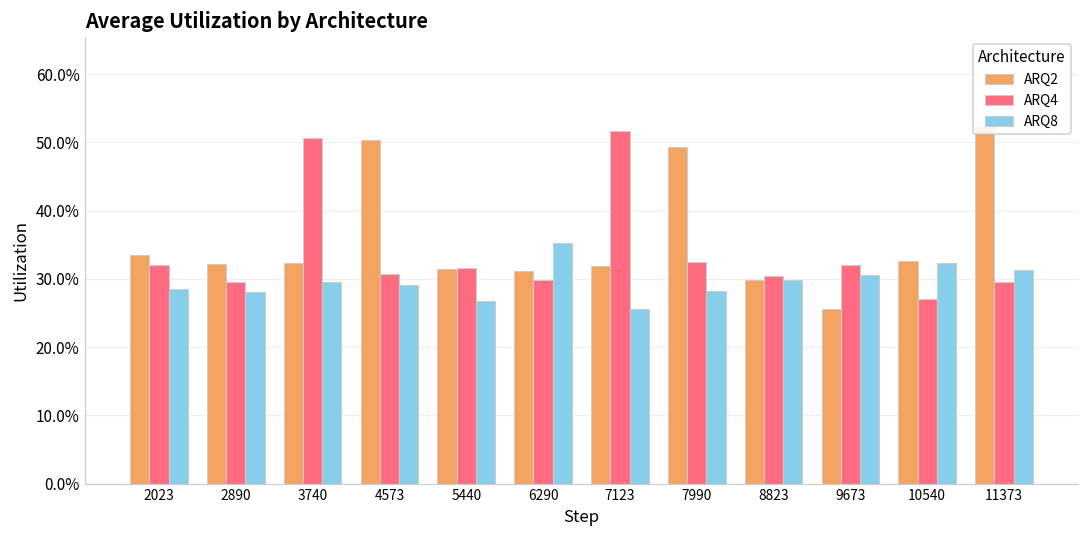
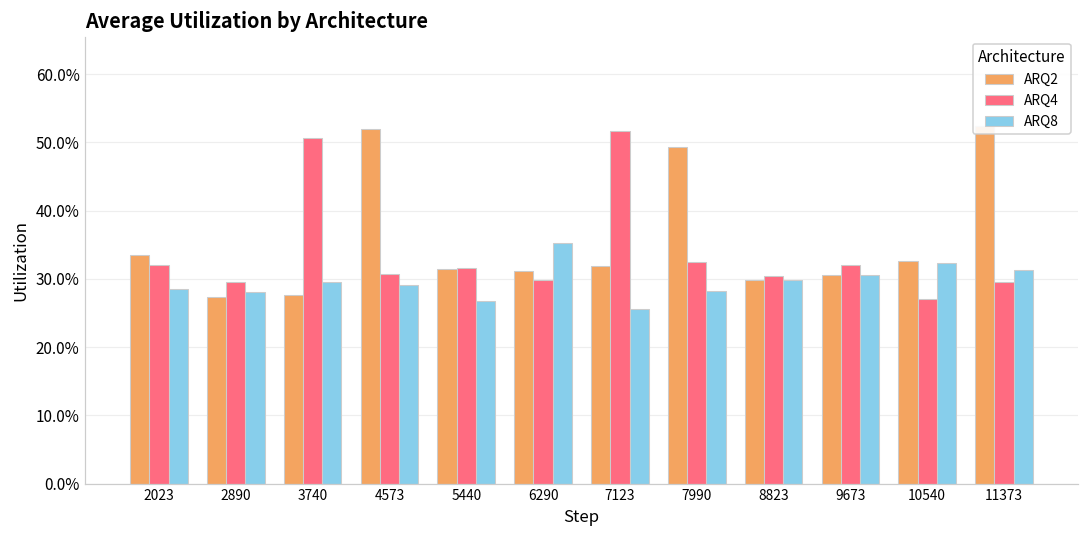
  {
    "ARQ2": {
      "2023": "34%",
-     "2890": "32%",
-     "3740": "32%",
-     "4573": "50%",
+     "2890": "27%",
+     "3740": "28%",
+     "4573": "52%",
      "5440": "32%",
      "6290": "31%",
      "7123": "32%",
      "7990": "49%",
      "8823": "30%",
-     "9673": "26%",
+     "9673": "31%",
      "10540": "33%"
    },
    "ARQ4": {
      "2023": "32%",
      "2890": "30%",
      "3740": "51%",
      "4573": "31%",
      "5440": "32%",
      "6290": "30%",
      "7123": "52%",
      "7990": "33%",
      "8823": "30%",
      "9673": "32%",
      "10540": "27%",
      "11373": "30%"
    },
    "ARQ8": {
      "2023": "29%",
      "2890": "28%",
      "3740": "30%",
      "4573": "29%",
      "5440": "27%",
      "6290": "35%",
      "7123": "26%",
      "7990": "28%",
      "8823": "30%",
      "9673": "31%",
      "10540": "32%",
      "11373": "31%"
    }
  }
